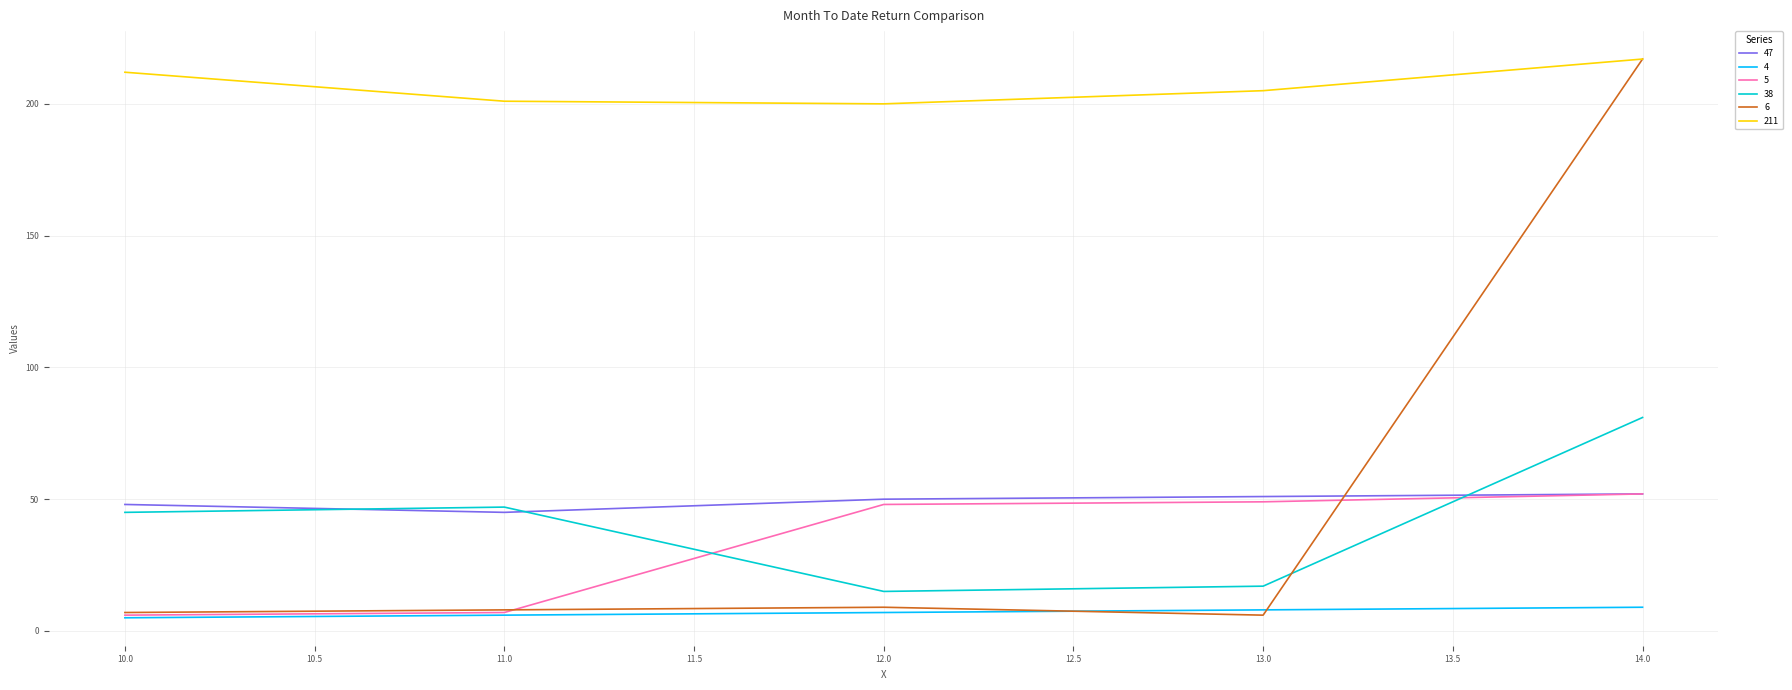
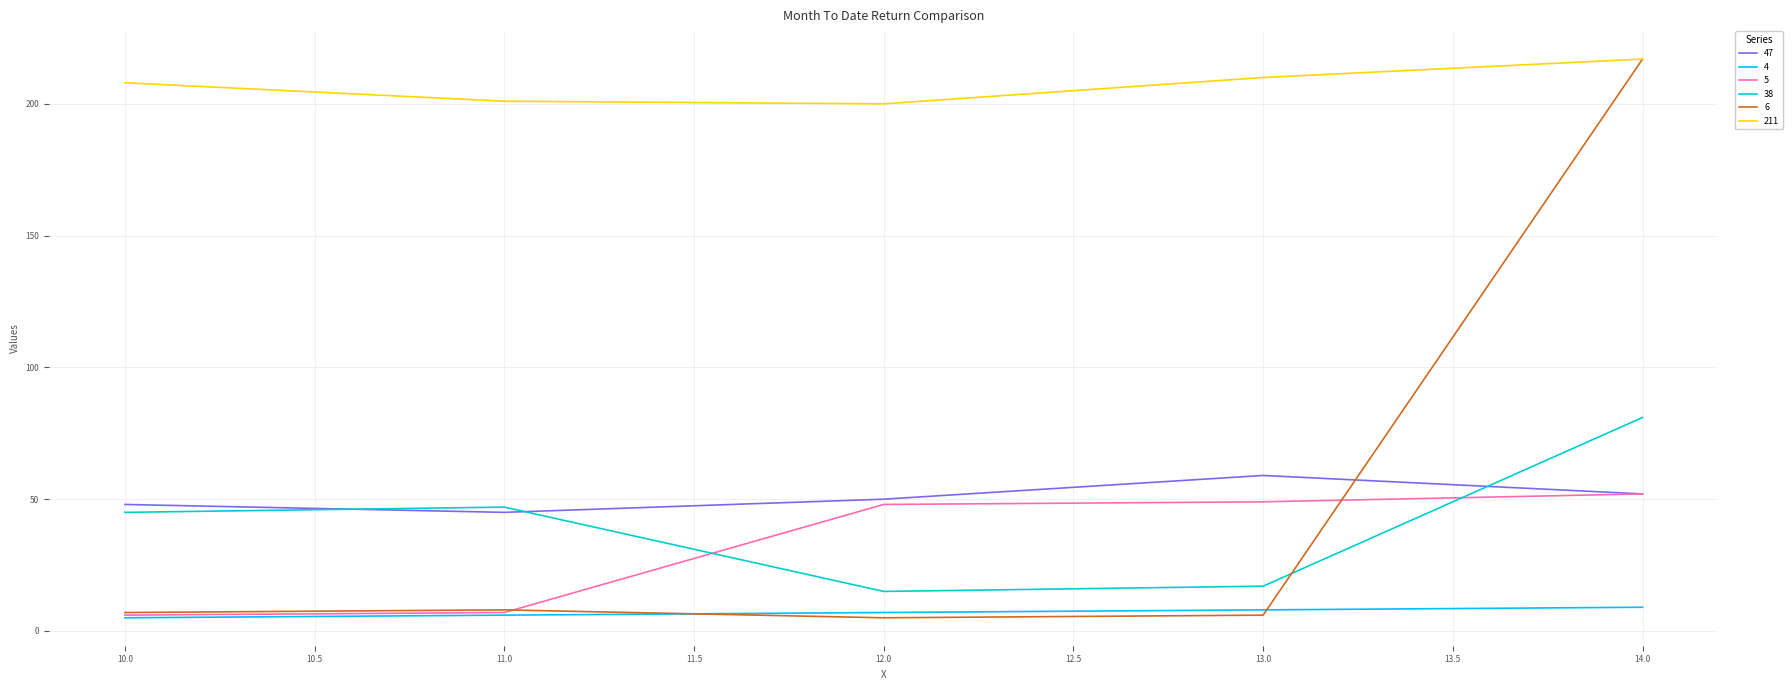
  {
    "47": {
      "10.0": 48,
      "11.0": 45,
      "12.0": 50,
-     "13.0": 51
+     "13.0": 59
    },
    "5": {
      "10.0": 6,
      "11.0": 7,
      "12.0": 48,
      "13.0": 49
    },
    "6": {
      "10.0": 7,
      "11.0": 8,
-     "12.0": 9,
+     "12.0": 5,
      "13.0": 6
    },
    "211": {
-     "10.0": 212,
+     "10.0": 208,
      "11.0": 201,
      "12.0": 200,
-     "13.0": 205
+     "13.0": 210
    }
  }
